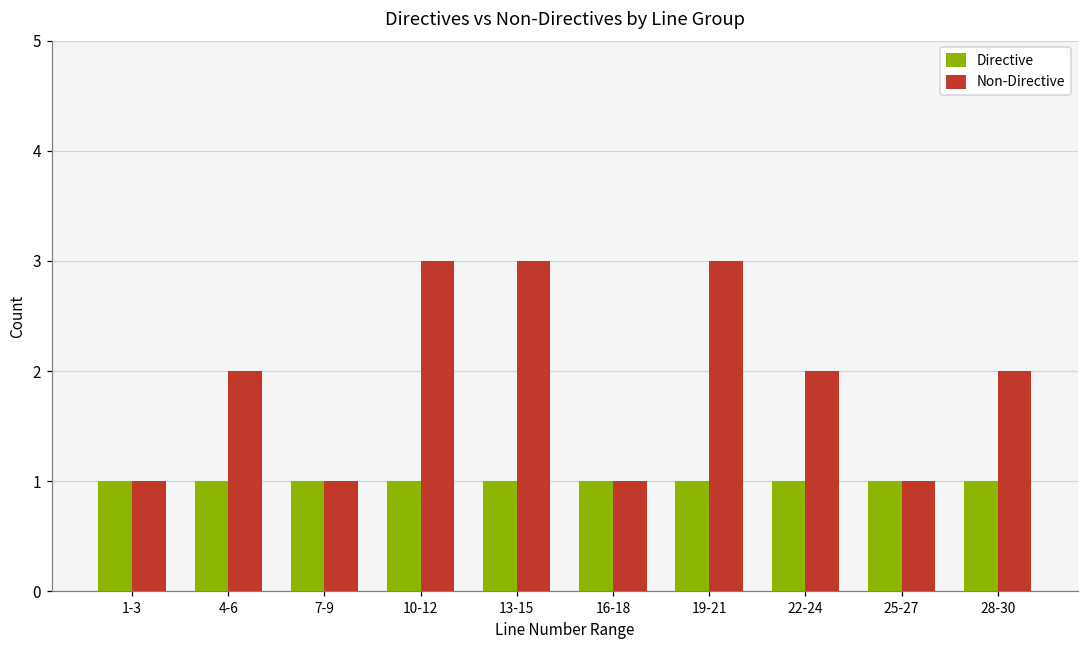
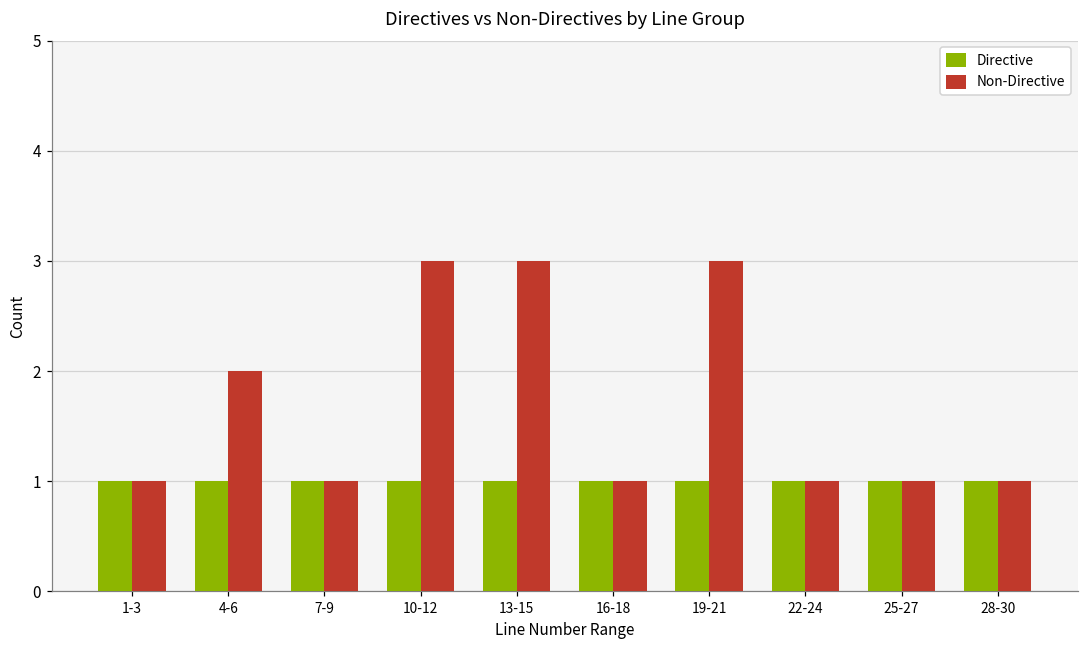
  {
    "Directive": {
      "1-3": 1,
      "4-6": 1,
      "7-9": 1,
      "10-12": 1,
      "13-15": 1,
      "16-18": 1,
      "19-21": 1,
      "22-24": 1,
      "25-27": 1,
      "28-30": 1
    },
    "Non-Directive": {
      "1-3": 1,
      "4-6": 2,
      "7-9": 1,
      "10-12": 3,
      "13-15": 3,
      "16-18": 1,
      "19-21": 3,
-     "22-24": 2,
+     "22-24": 1,
      "25-27": 1,
-     "28-30": 2
+     "28-30": 1
    }
  }
